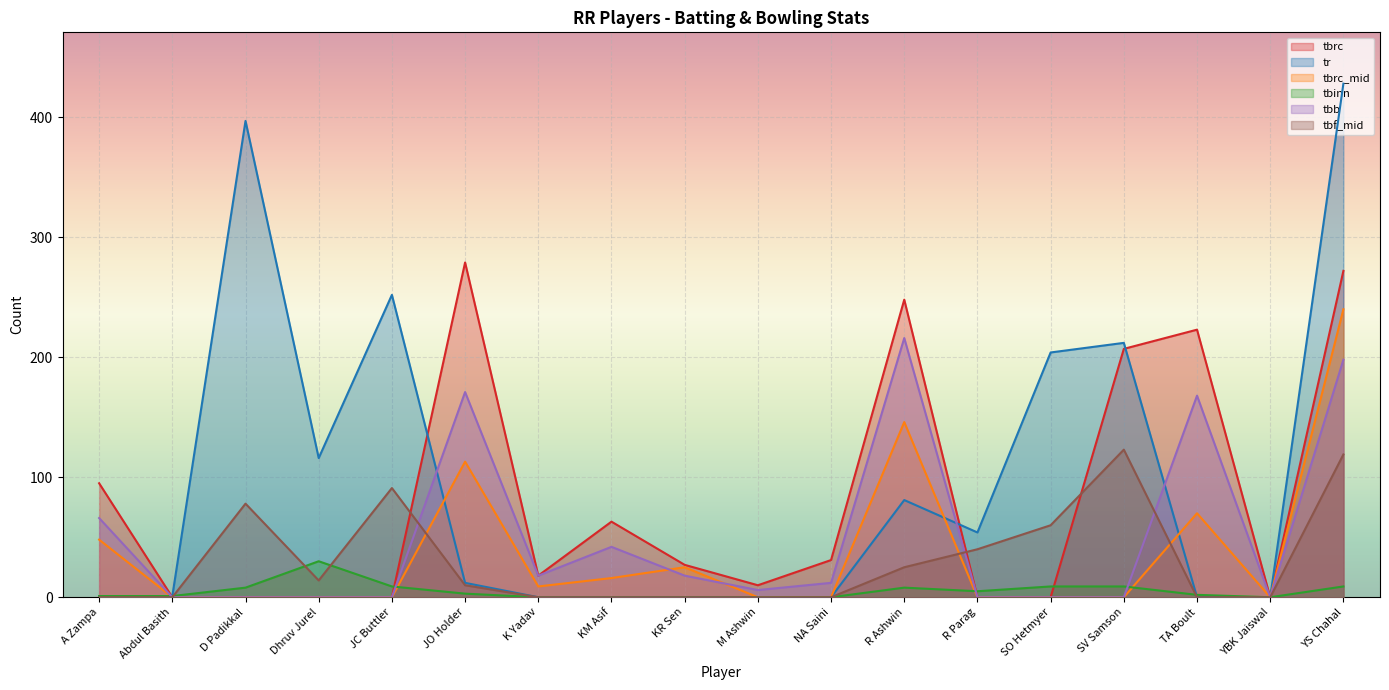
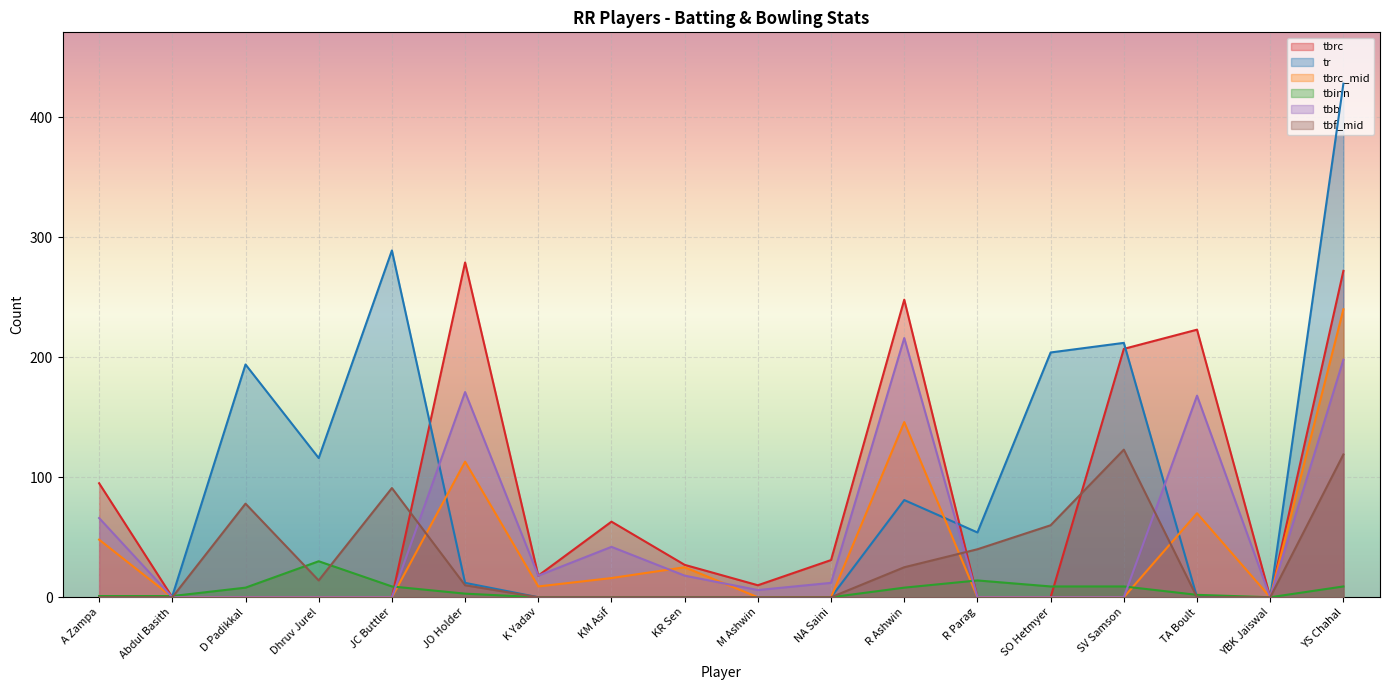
  {
    "tr": {
-     "D Padikkal": 397,
+     "D Padikkal": 194,
      "Dhruv Jurel": 116,
-     "JC Buttler": 252,
+     "JC Buttler": 289,
      "R Ashwin": 81,
      "R Parag": 54,
      "SO Hetmyer": 204,
      "SV Samson": 212
    },
    "tbinn": {
      "D Padikkal": 8,
      "Dhruv Jurel": 30,
      "JC Buttler": 9,
      "JO Holder": 3,
      "R Ashwin": 8,
-     "R Parag": 5,
+     "R Parag": 14,
      "SO Hetmyer": 9,
      "SV Samson": 9,
      "YS Chahal": 9
    }
  }
